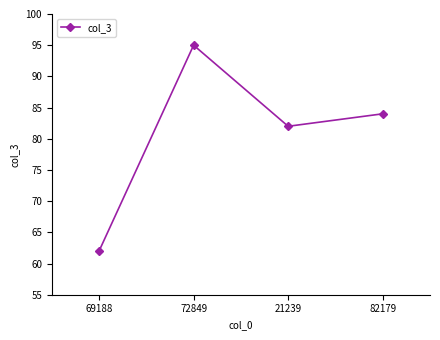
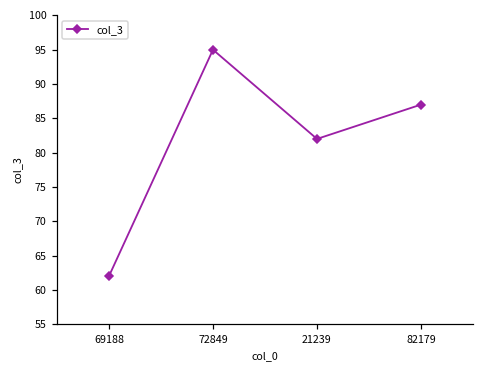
  {
    "69188": 62,
    "72849": 95,
    "21239": 82,
-   "82179": 84
+   "82179": 87
  }
